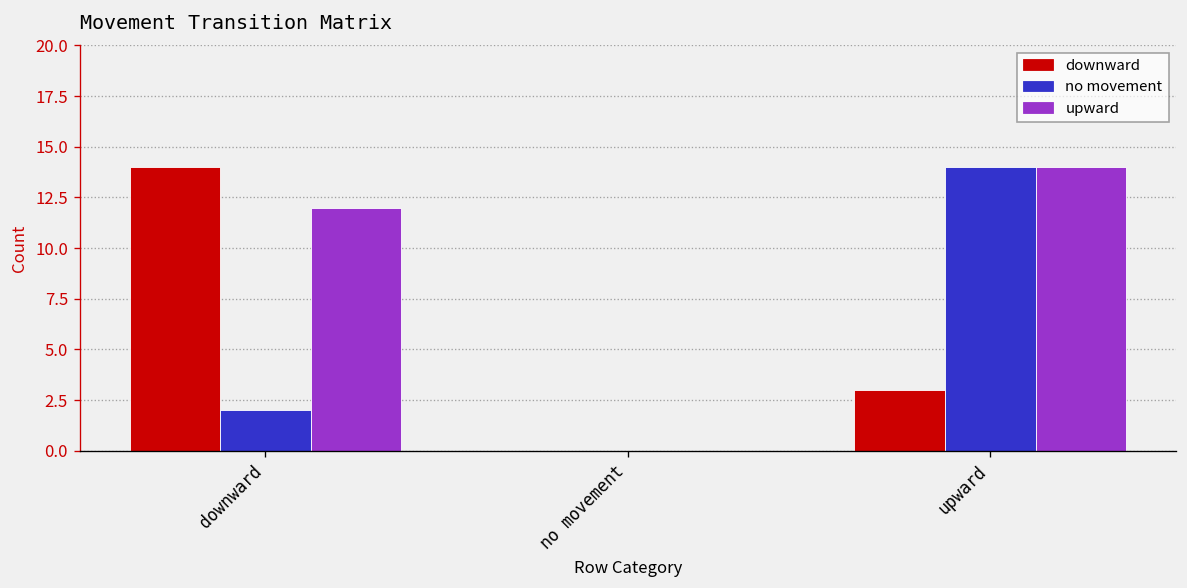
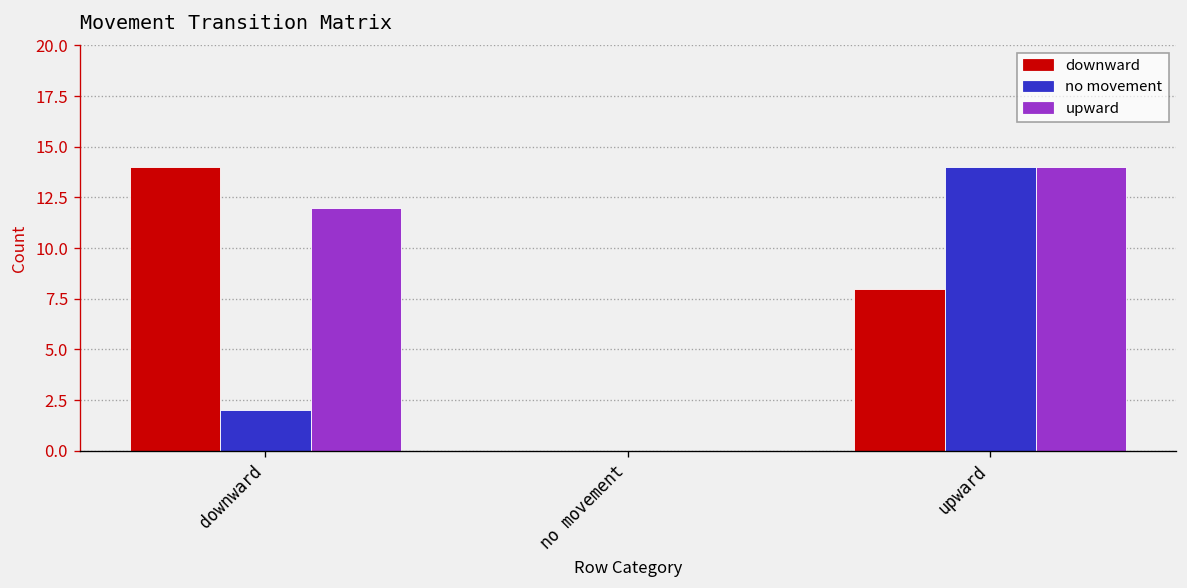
  {
    "downward": {
      "downward": 14,
      "no movement": 0,
-     "upward": 3
+     "upward": 8
    },
    "no movement": {
      "downward": 2,
      "no movement": 0,
      "upward": 14
    },
    "upward": {
      "downward": 12,
      "no movement": 0,
      "upward": 14
    }
  }
